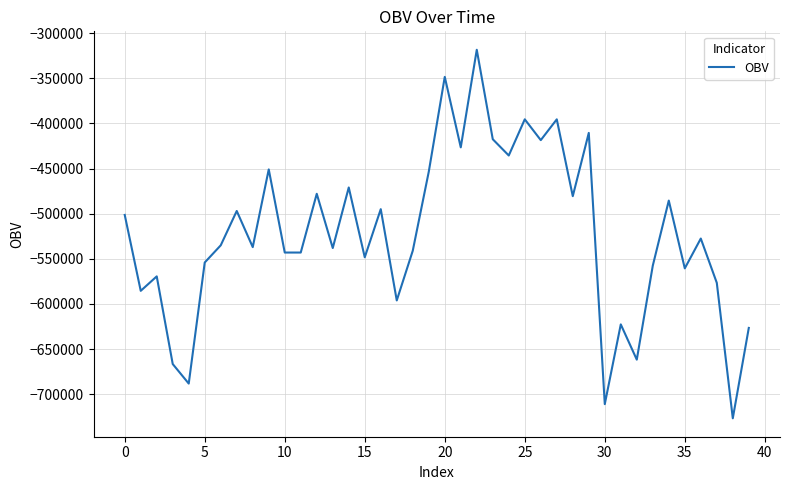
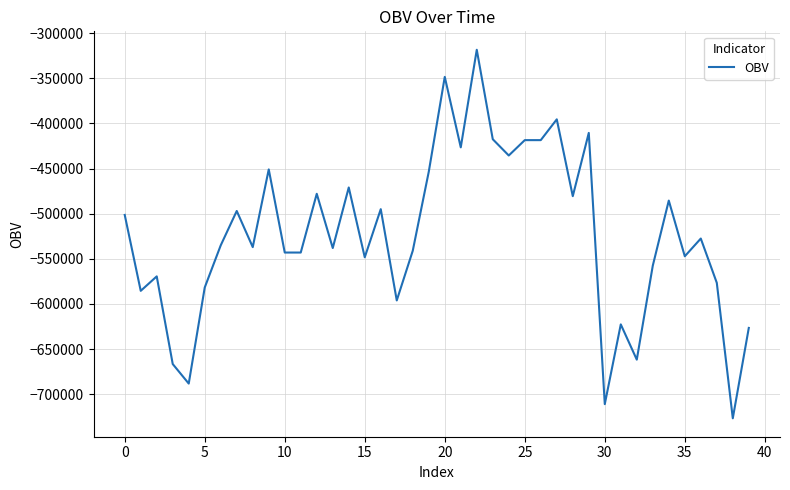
  {
    "0": -500000,
-   "5": -550000,
+   "5": -580000,
    "10": -540000,
    "15": -550000,
    "20": -350000,
-   "25": -400000,
+   "25": -420000,
    "30": -710000,
-   "35": -560000
+   "35": -550000
  }
